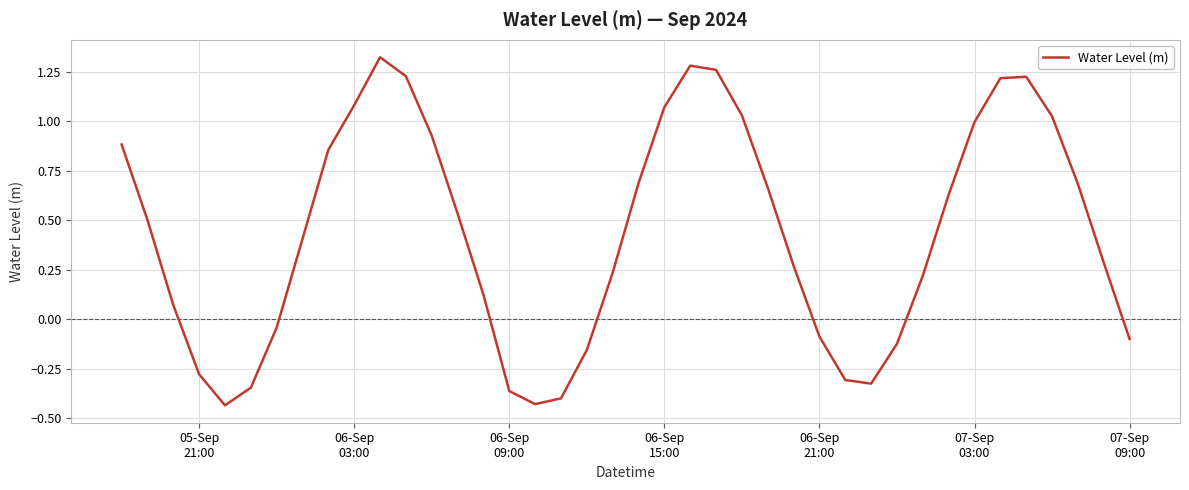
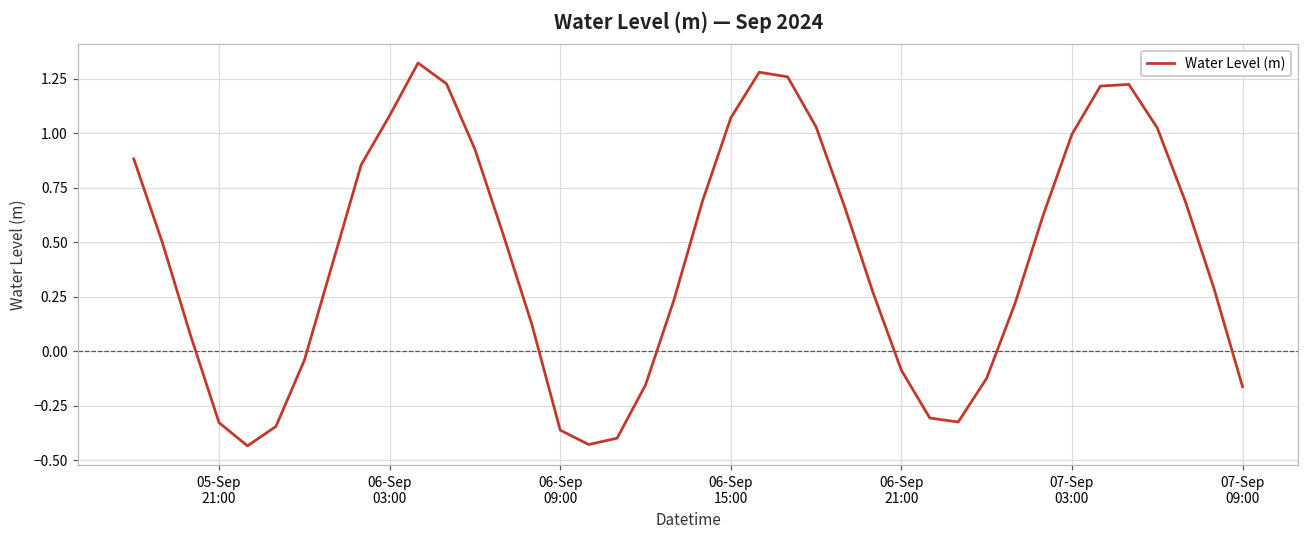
  {
-   "05-Sep 21:00": -0.28,
+   "05-Sep 21:00": -0.33,
    "06-Sep 03:00": 1.08,
    "06-Sep 09:00": -0.36,
    "06-Sep 15:00": 1.07,
    "06-Sep 21:00": -0.09,
    "07-Sep 03:00": 1.00,
-   "07-Sep 09:00": -0.10
+   "07-Sep 09:00": -0.16
  }
